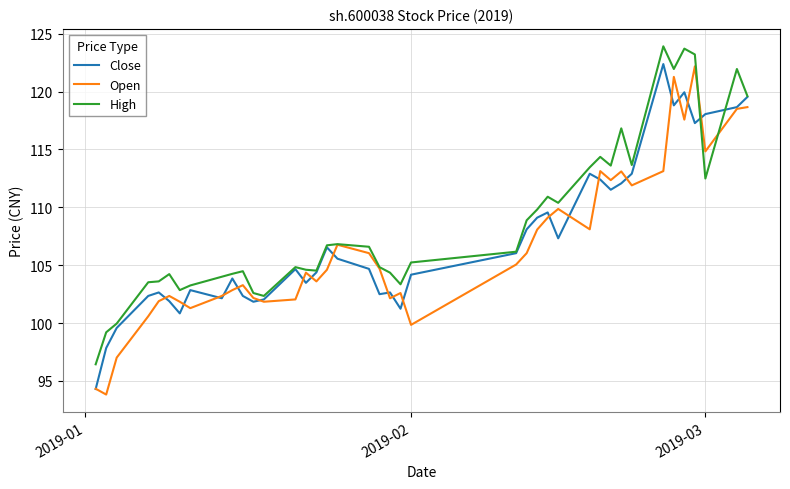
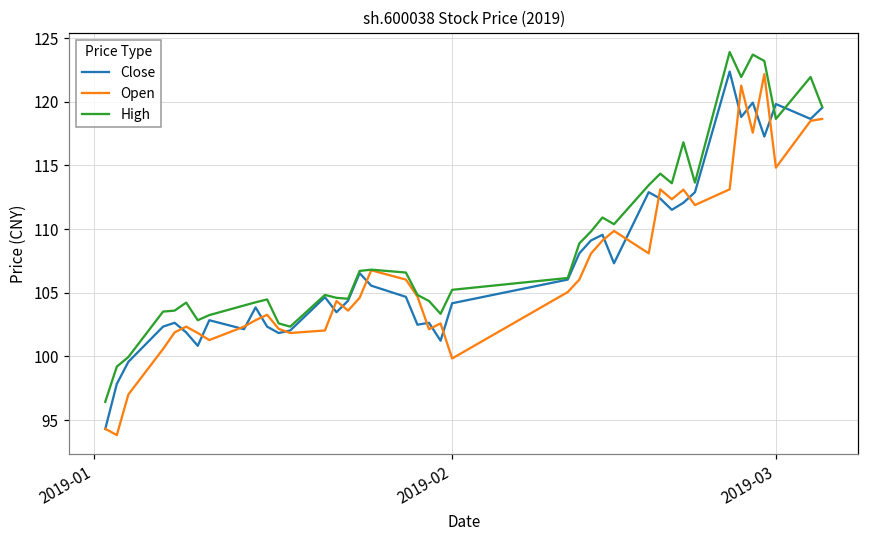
  {
    "Close": {
      "2019-02": 104.2,
-     "2019-03": 118.1
+     "2019-03": 119.8
    },
    "Open": {
      "2019-02": 99.8,
      "2019-03": 114.8
    },
    "High": {
      "2019-02": 105.2,
-     "2019-03": 112.5
+     "2019-03": 118.7
    }
  }
